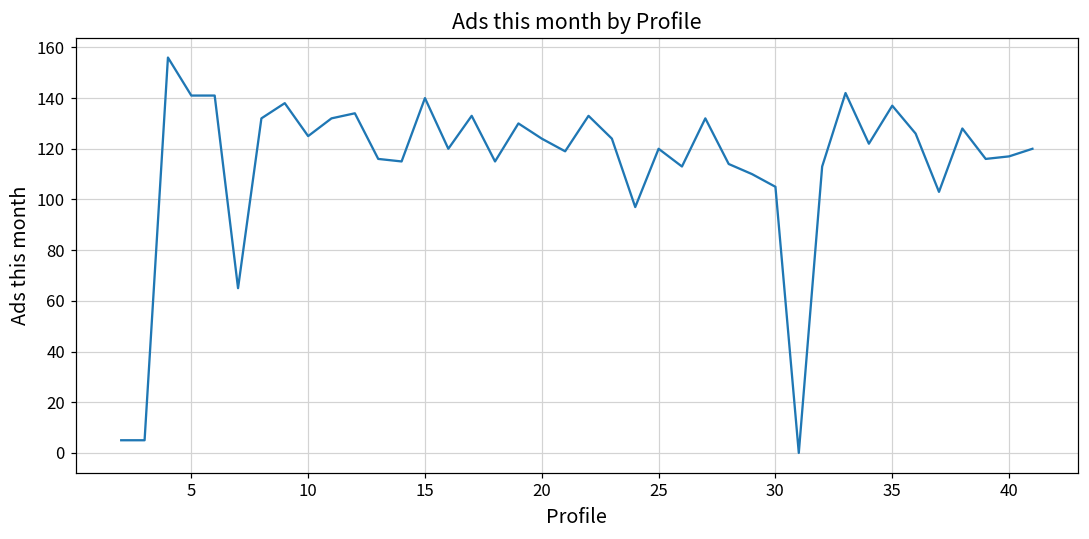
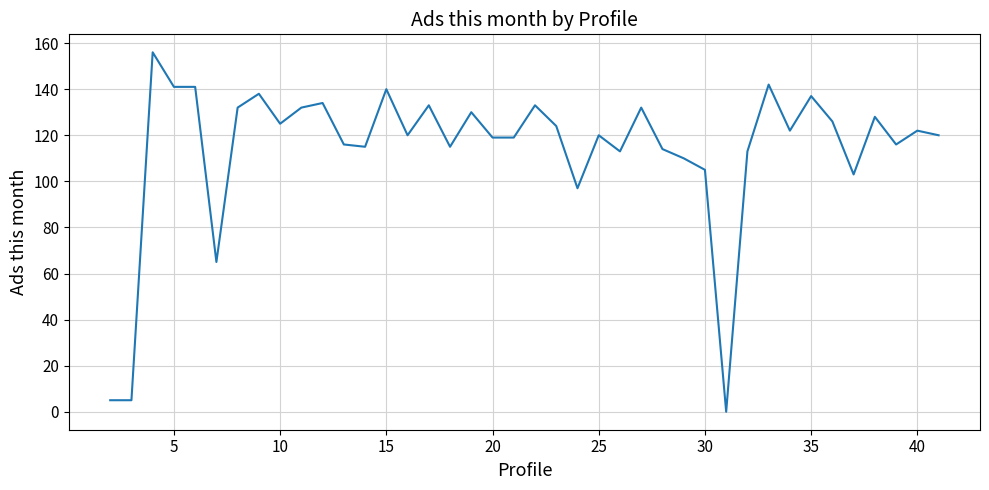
  {
    "5": 141,
    "10": 125,
    "15": 140,
-   "20": 124,
+   "20": 119,
    "25": 120,
    "30": 105,
    "35": 137,
-   "40": 117
+   "40": 122
  }
